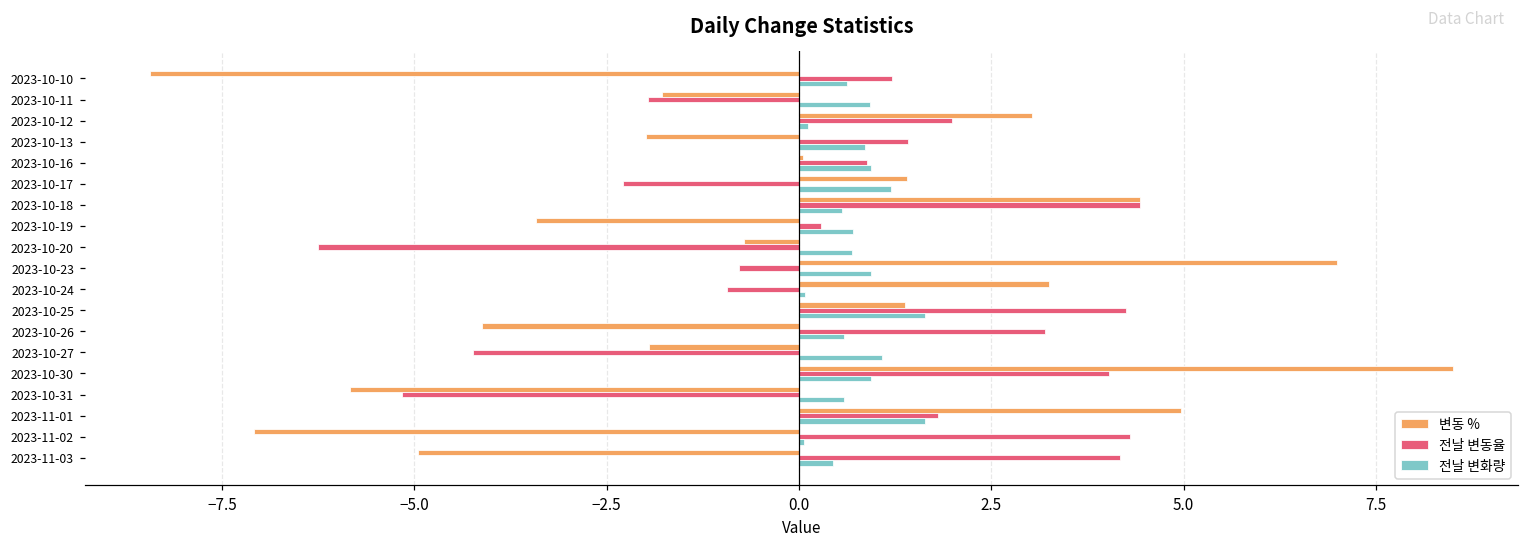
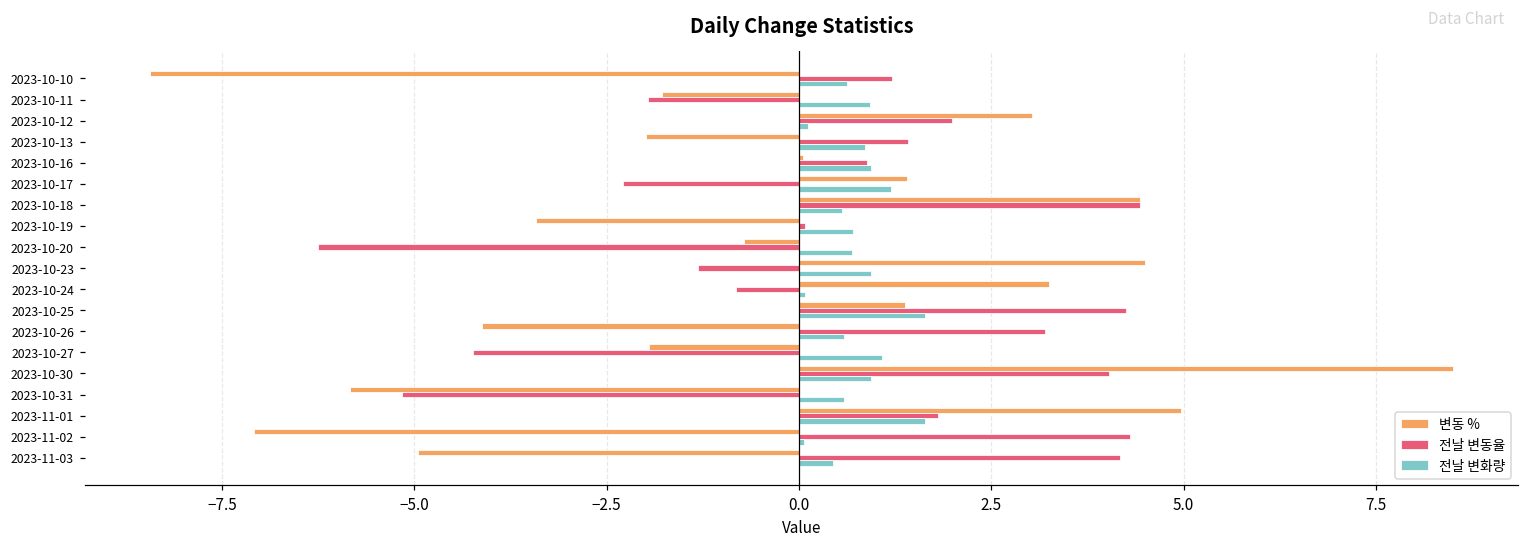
  {
    "변동 %": {
      "2023-10-10": -8.4,
      "2023-10-11": -1.8,
      "2023-10-12": 3.0,
      "2023-10-13": -2.0,
      "2023-10-16": 0.1,
      "2023-10-17": 1.4,
      "2023-10-18": 4.4,
      "2023-10-19": -3.4,
      "2023-10-20": -0.7,
-     "2023-10-23": 7.0,
+     "2023-10-23": 4.5,
      "2023-10-24": 3.3,
      "2023-10-25": 1.4,
      "2023-10-26": -4.1,
      "2023-10-27": -2.0,
      "2023-10-30": 8.5,
      "2023-10-31": -5.8,
      "2023-11-01": 5.0,
      "2023-11-02": -7.1,
      "2023-11-03": -5.0
    },
    "전날 변동율": {
      "2023-10-10": 1.2,
      "2023-10-11": -2.0,
      "2023-10-12": 2.0,
      "2023-10-13": 1.4,
      "2023-10-16": 0.9,
      "2023-10-17": -2.3,
      "2023-10-18": 4.4,
-     "2023-10-19": 0.3,
+     "2023-10-19": 0.1,
      "2023-10-20": -6.3,
-     "2023-10-23": -0.8,
-     "2023-10-24": -0.9,
+     "2023-10-23": -1.3,
+     "2023-10-24": -0.8,
      "2023-10-25": 4.3,
      "2023-10-26": 3.2,
      "2023-10-27": -4.2,
      "2023-10-30": 4.0,
      "2023-10-31": -5.2,
      "2023-11-01": 1.8,
      "2023-11-02": 4.3,
      "2023-11-03": 4.2
    },
    "전날 변화량": {
      "2023-10-10": 0.6,
      "2023-10-11": 0.9,
      "2023-10-12": 0.1,
      "2023-10-13": 0.9,
      "2023-10-16": 0.9,
      "2023-10-17": 1.2,
      "2023-10-18": 0.6,
      "2023-10-19": 0.7,
      "2023-10-20": 0.7,
      "2023-10-23": 0.9,
      "2023-10-24": 0.1,
      "2023-10-25": 1.6,
      "2023-10-26": 0.6,
      "2023-10-27": 1.1,
      "2023-10-30": 0.9,
      "2023-10-31": 0.6,
      "2023-11-01": 1.6,
      "2023-11-02": 0.1,
      "2023-11-03": 0.4
    }
  }
